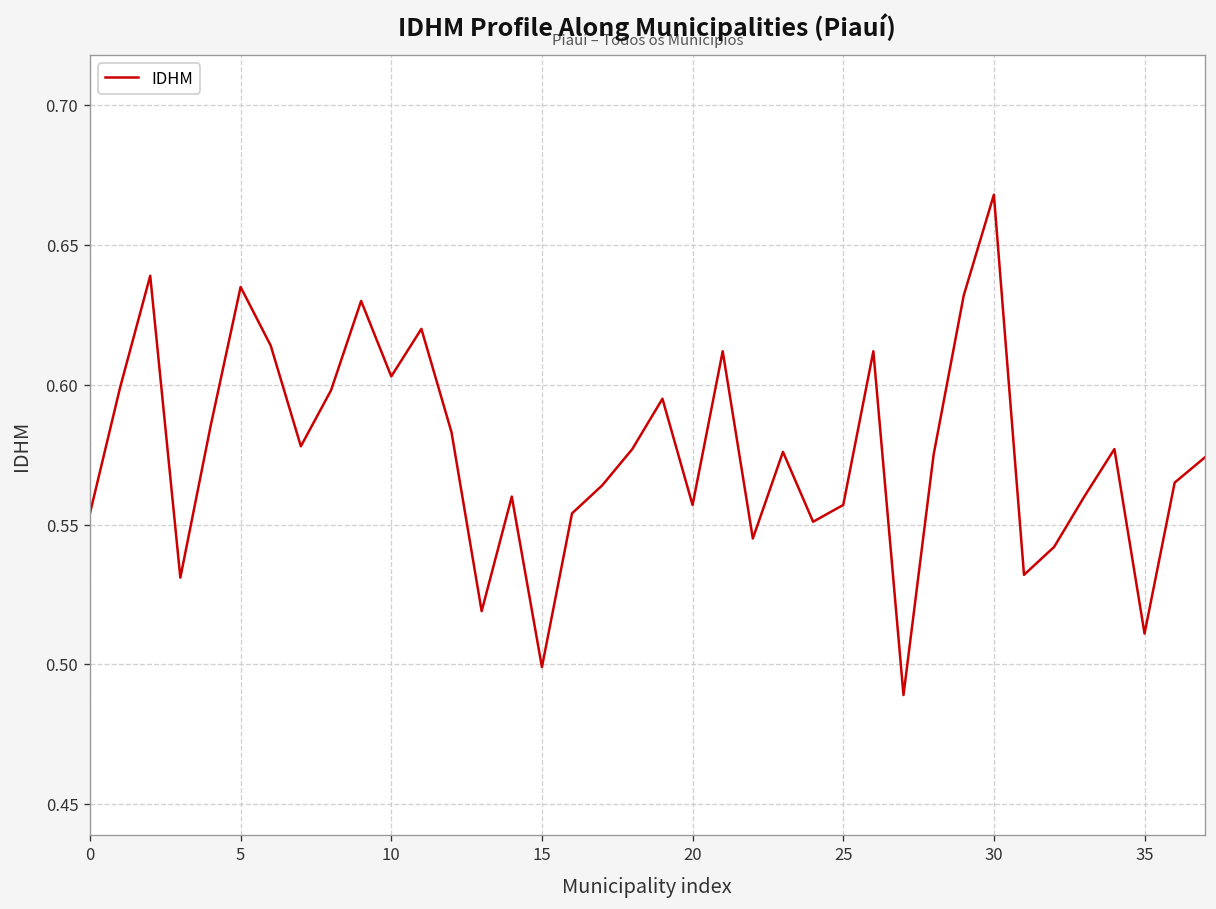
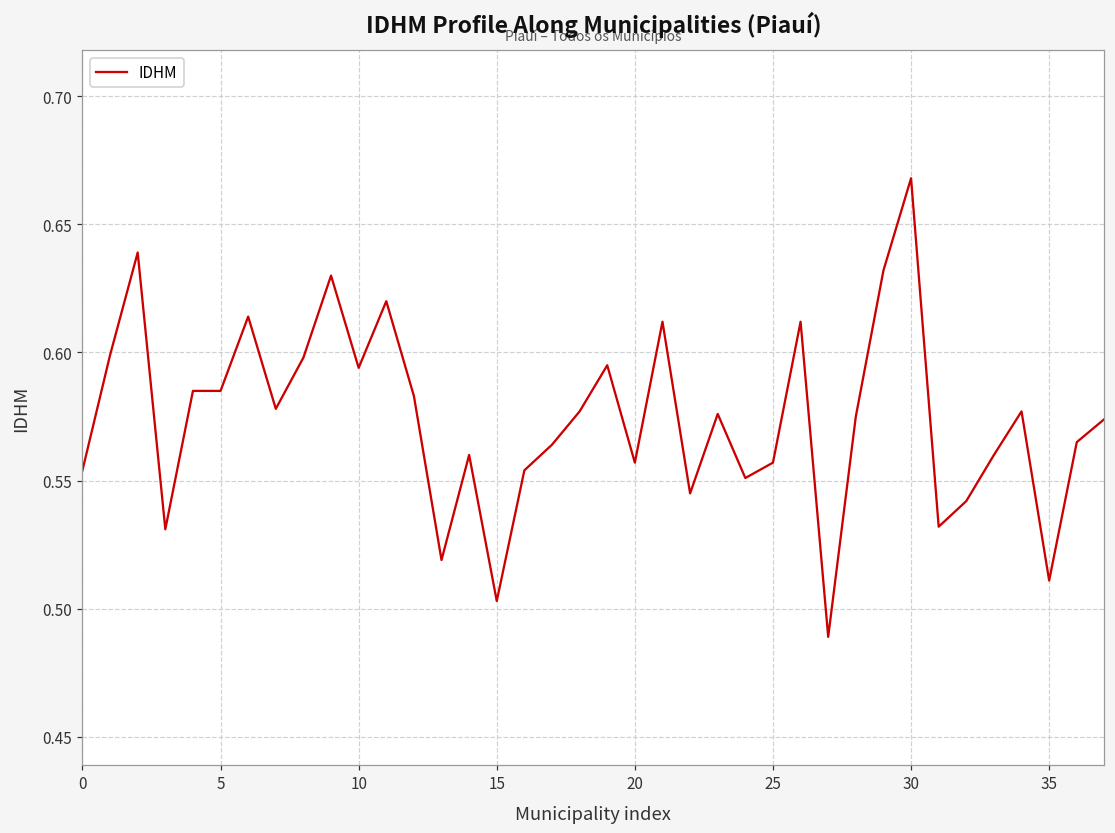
  {
    "0": 0.554,
-   "5": 0.635,
-   "10": 0.603,
-   "15": 0.499,
+   "5": 0.585,
+   "10": 0.594,
+   "15": 0.503,
    "20": 0.557,
    "25": 0.557,
    "30": 0.668,
    "35": 0.511
  }
